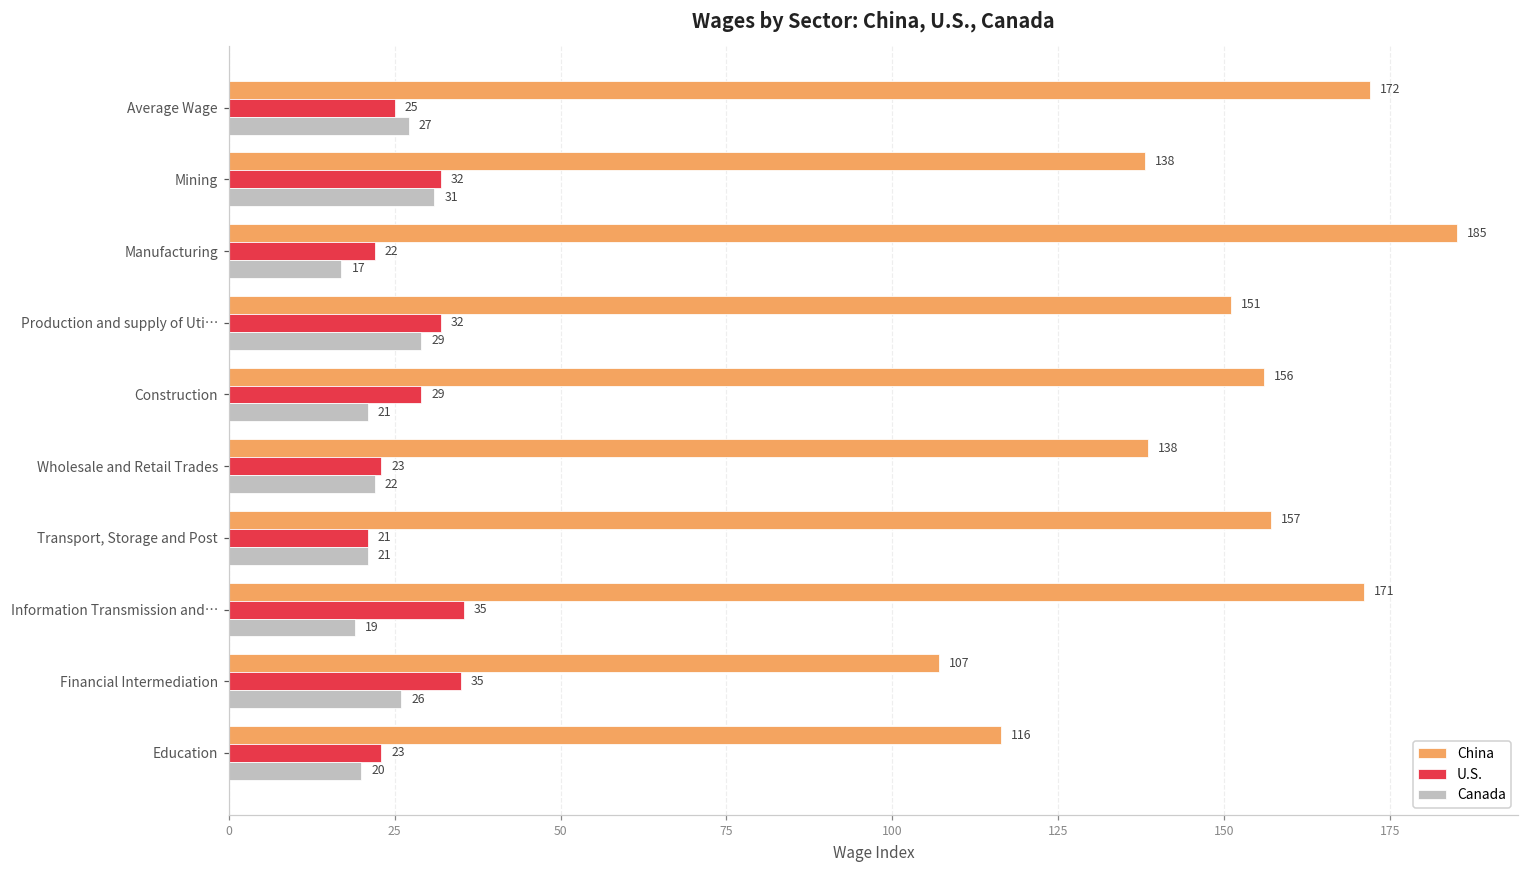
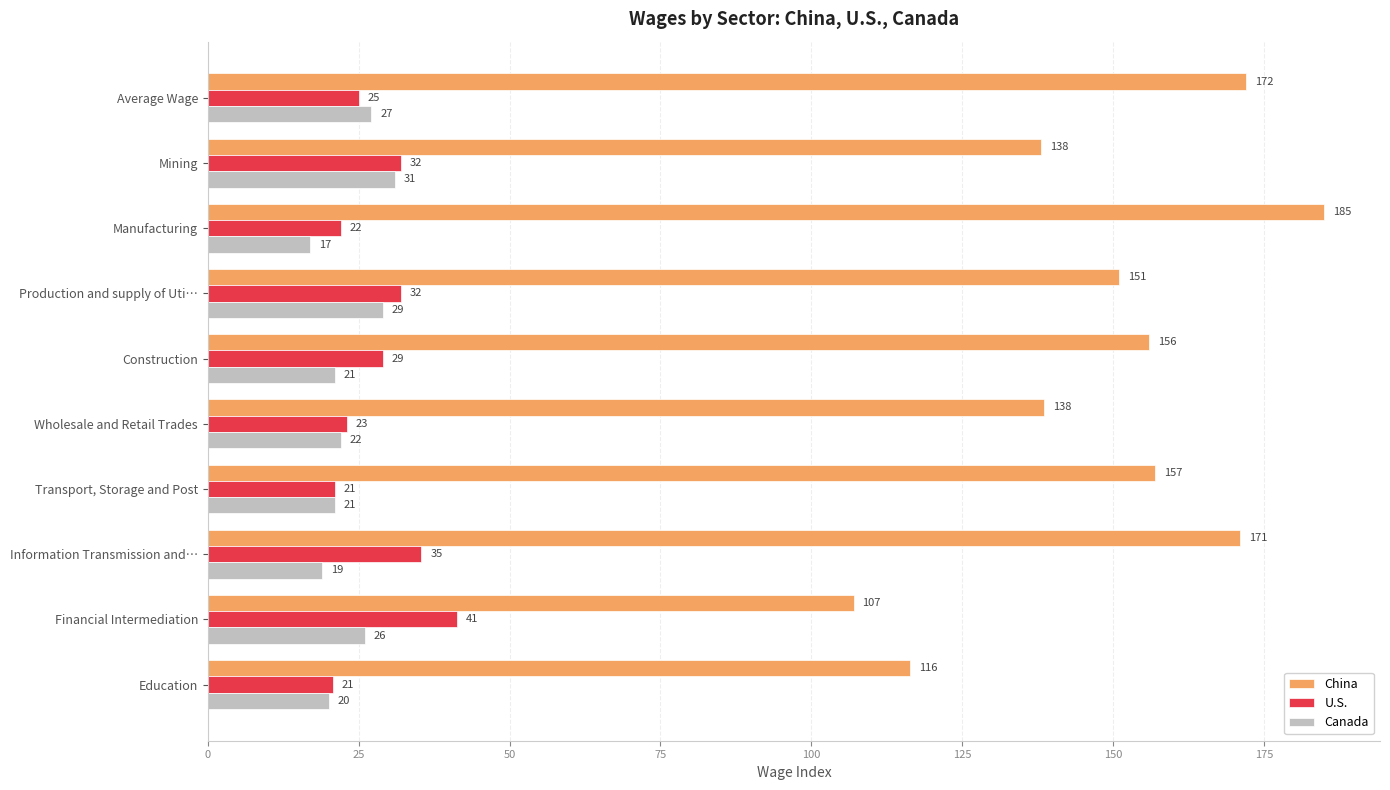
  {
    "China": {
      "Average Wage": 172,
      "Mining": 138,
      "Manufacturing": 185,
      "Production and supply of Uti…": 151,
      "Construction": 156,
      "Wholesale and Retail Trades": 138,
      "Transport, Storage and Post": 157,
      "Information Transmission and…": 171,
      "Financial Intermediation": 107,
      "Education": 116
    },
    "U.S.": {
      "Average Wage": 25,
      "Mining": 32,
      "Manufacturing": 22,
      "Production and supply of Uti…": 32,
      "Construction": 29,
      "Wholesale and Retail Trades": 23,
      "Transport, Storage and Post": 21,
      "Information Transmission and…": 35,
-     "Financial Intermediation": 35,
-     "Education": 23
+     "Financial Intermediation": 41,
+     "Education": 21
    },
    "Canada": {
      "Average Wage": 27,
      "Mining": 31,
      "Manufacturing": 17,
      "Production and supply of Uti…": 29,
      "Construction": 21,
      "Wholesale and Retail Trades": 22,
      "Transport, Storage and Post": 21,
      "Information Transmission and…": 19,
      "Financial Intermediation": 26,
      "Education": 20
    }
  }
